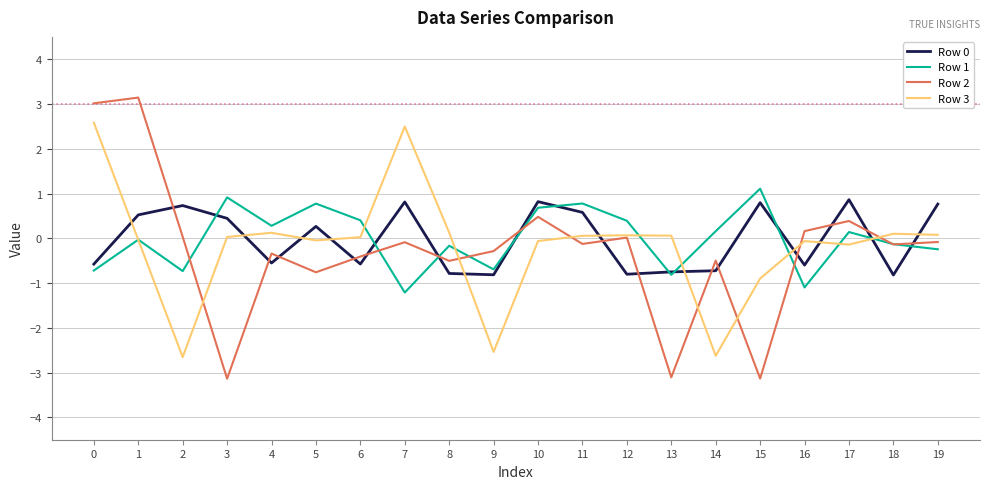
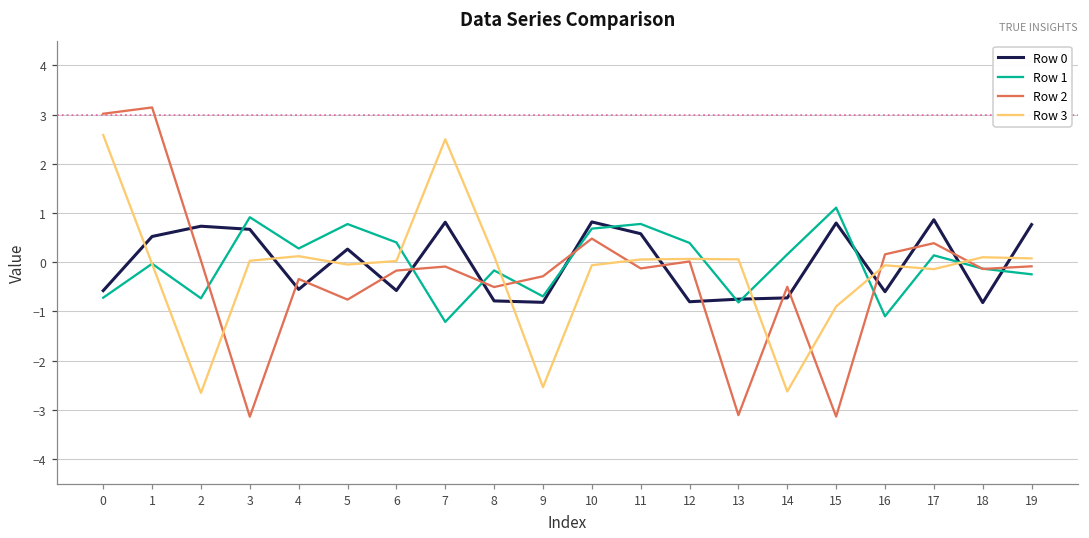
  {
    "Row 0": {
      "0": -0.6,
      "1": 0.5,
      "2": 0.7,
-     "3": 0.4,
+     "3": 0.7,
      "4": -0.6,
      "5": 0.3,
      "6": -0.6,
      "7": 0.8,
      "8": -0.8,
      "9": -0.8,
      "10": 0.8,
      "11": 0.6,
      "12": -0.8,
      "13": -0.8,
      "14": -0.7,
      "15": 0.8,
      "16": -0.6,
      "17": 0.9,
      "18": -0.8,
      "19": 0.8
    },
    "Row 1": {
      "0": -0.7,
      "2": -0.7,
      "3": 0.9,
      "4": 0.3,
      "5": 0.8,
      "6": 0.4,
      "7": -1.2,
      "8": -0.2,
      "9": -0.7,
      "10": 0.7,
      "11": 0.8,
      "12": 0.4,
      "13": -0.8,
      "14": 0.2,
      "15": 1.1,
      "16": -1.1,
      "17": 0.1,
      "19": -0.2
    },
    "Row 2": {
      "0": 3.0,
      "1": 3.1,
      "2": 0.0,
      "3": -3.1,
      "4": -0.3,
      "5": -0.8,
-     "6": -0.4,
+     "6": -0.2,
      "7": -0.1,
      "8": -0.5,
      "9": -0.3,
      "10": 0.5,
      "11": -0.1,
      "13": -3.1,
      "14": -0.5,
      "15": -3.1,
      "16": 0.2,
      "17": 0.4,
      "19": -0.1
    },
    "Row 3": {
      "0": 2.6,
      "2": -2.7,
      "3": 0.0,
      "4": 0.1,
      "5": 0.0,
      "6": 0.0,
      "7": 2.5,
      "8": 0.1,
      "9": -2.5,
      "10": -0.1,
      "11": 0.1,
      "13": 0.1,
      "14": -2.6,
      "15": -0.9,
      "16": -0.1,
      "17": -0.1,
      "18": 0.1,
      "19": 0.1
    }
  }
